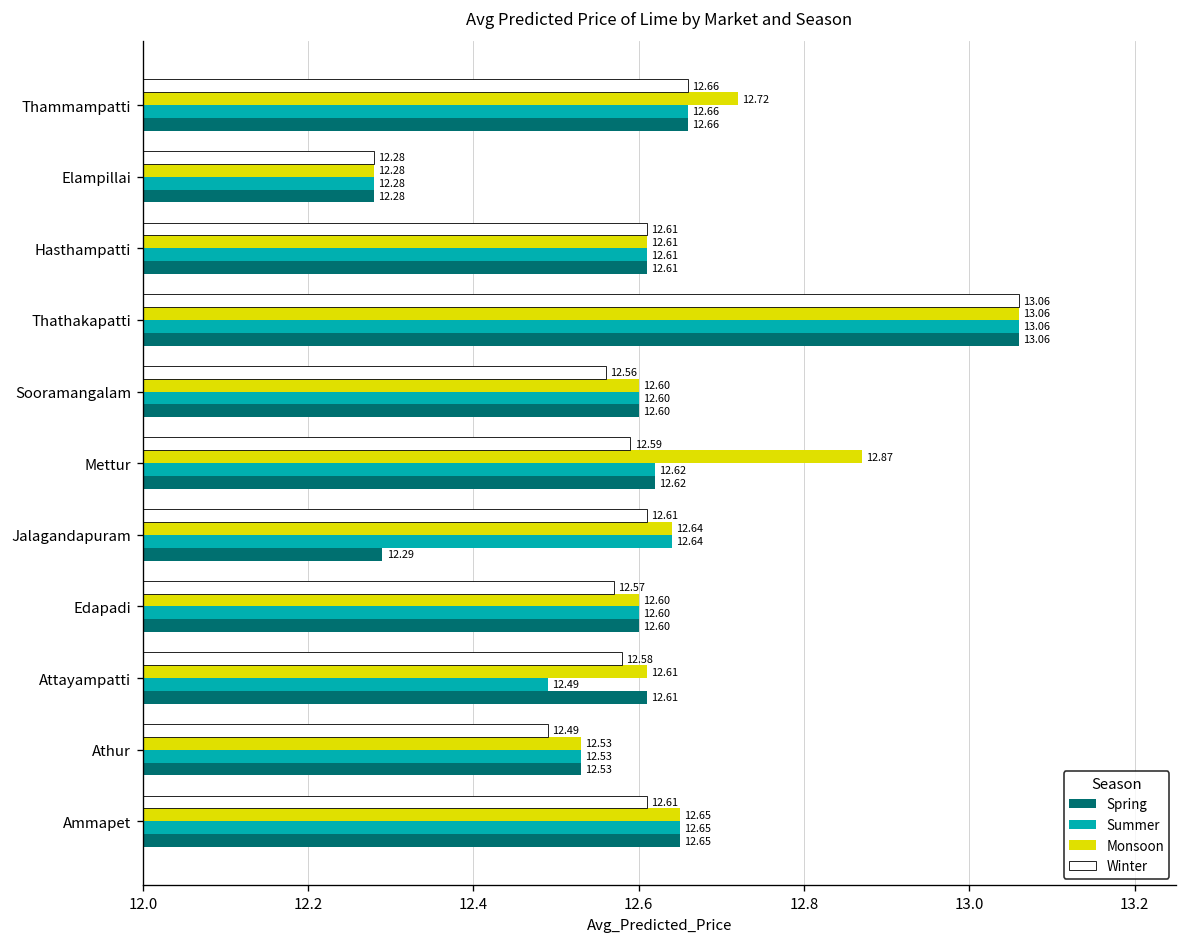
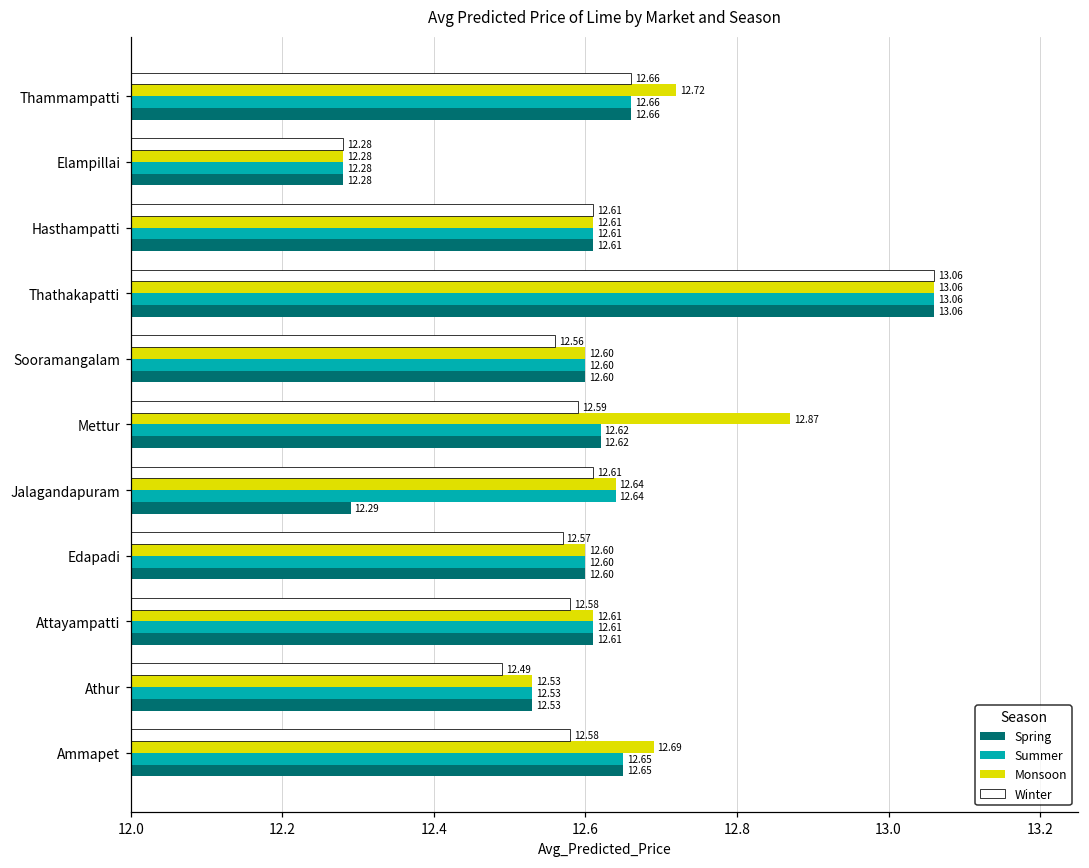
  {
    "Spring": {
      "Thammampatti": 12.66,
      "Elampillai": 12.28,
      "Hasthampatti": 12.61,
      "Thathakapatti": 13.06,
      "Sooramangalam": 12.60,
      "Mettur": 12.62,
      "Jalagandapuram": 12.29,
      "Edapadi": 12.60,
      "Attayampatti": 12.61,
      "Athur": 12.53,
      "Ammapet": 12.65
    },
    "Summer": {
      "Thammampatti": 12.66,
      "Elampillai": 12.28,
      "Hasthampatti": 12.61,
      "Thathakapatti": 13.06,
      "Sooramangalam": 12.60,
      "Mettur": 12.62,
      "Jalagandapuram": 12.64,
      "Edapadi": 12.60,
-     "Attayampatti": 12.49,
+     "Attayampatti": 12.61,
      "Athur": 12.53,
      "Ammapet": 12.65
    },
    "Monsoon": {
      "Thammampatti": 12.72,
      "Elampillai": 12.28,
      "Hasthampatti": 12.61,
      "Thathakapatti": 13.06,
      "Sooramangalam": 12.60,
      "Mettur": 12.87,
      "Jalagandapuram": 12.64,
      "Edapadi": 12.60,
      "Attayampatti": 12.61,
      "Athur": 12.53,
-     "Ammapet": 12.65
+     "Ammapet": 12.69
    },
    "Winter": {
      "Thammampatti": 12.66,
      "Elampillai": 12.28,
      "Hasthampatti": 12.61,
      "Thathakapatti": 13.06,
      "Sooramangalam": 12.56,
      "Mettur": 12.59,
      "Jalagandapuram": 12.61,
      "Edapadi": 12.57,
      "Attayampatti": 12.58,
      "Athur": 12.49,
-     "Ammapet": 12.61
+     "Ammapet": 12.58
    }
  }
